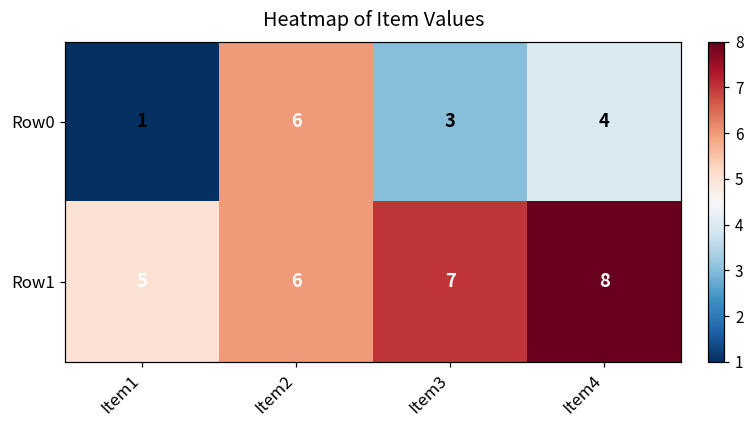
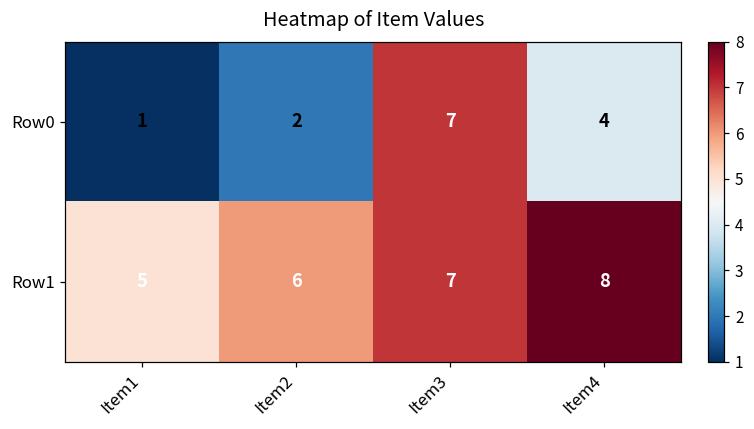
  {
    "Row0": {
      "Item1": 1,
-     "Item2": 6,
-     "Item3": 3,
+     "Item2": 2,
+     "Item3": 7,
      "Item4": 4
    },
    "Row1": {
      "Item2": 6,
      "Item3": 7,
      "Item4": 8
    }
  }
